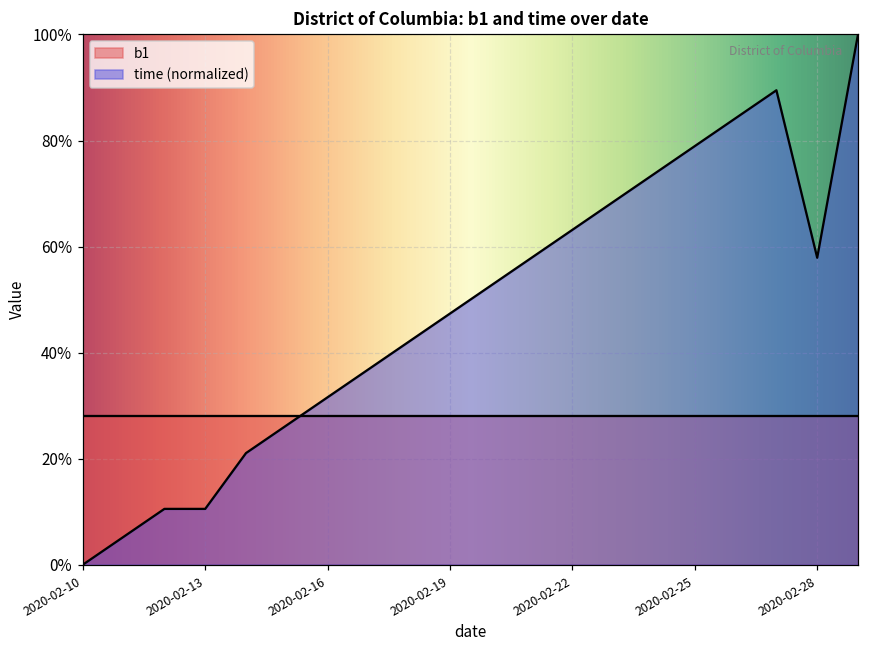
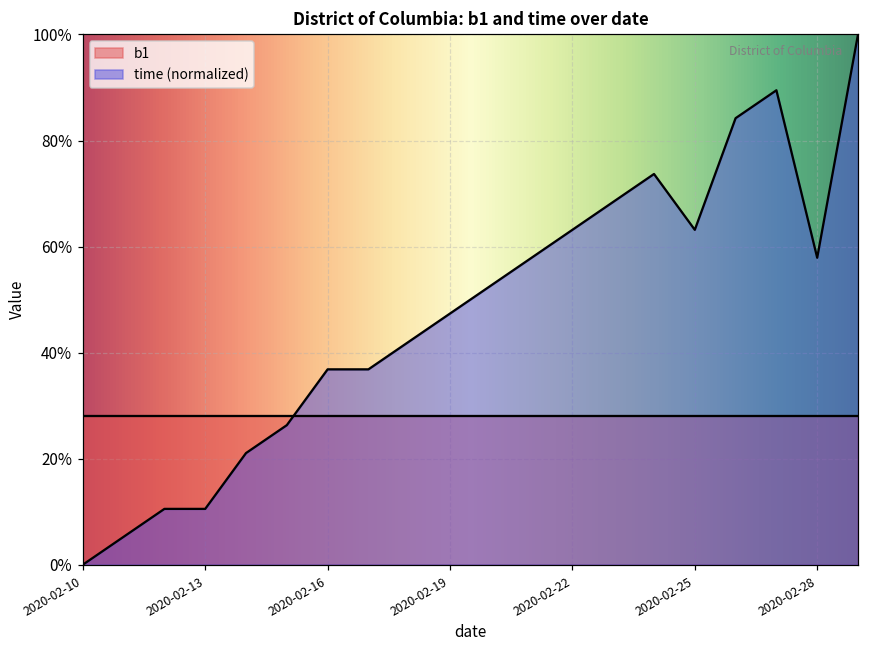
  {
    "b1": {
      "2020-02-10": "28%",
      "2020-02-13": "28%",
      "2020-02-16": "28%",
      "2020-02-19": "28%",
      "2020-02-22": "28%",
      "2020-02-25": "28%",
      "2020-02-28": "28%"
    },
    "time (normalized)": {
      "2020-02-10": "0%",
      "2020-02-13": "11%",
-     "2020-02-16": "32%",
+     "2020-02-16": "37%",
      "2020-02-19": "47%",
      "2020-02-22": "63%",
-     "2020-02-25": "79%",
+     "2020-02-25": "63%",
      "2020-02-28": "58%"
    }
  }
